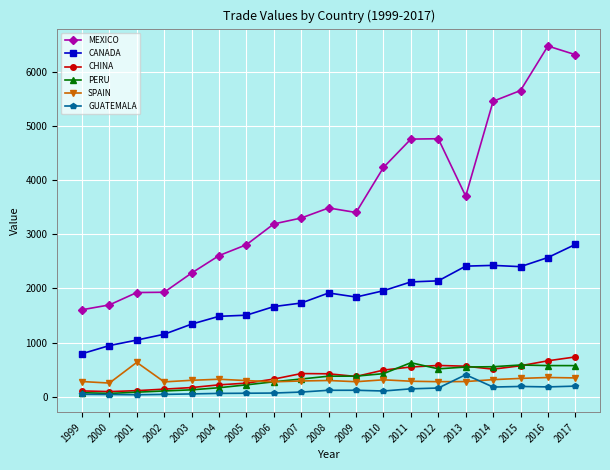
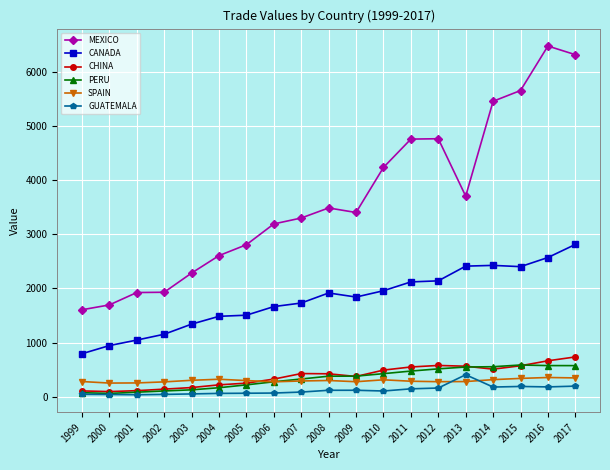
  {
    "MEXICO": {
      "1999": 1600,
      "2000": 1700,
      "2001": 1900,
      "2002": 1900,
      "2003": 2300,
      "2004": 2600,
      "2005": 2800,
      "2006": 3200,
      "2007": 3300,
      "2008": 3500,
      "2009": 3400,
      "2010": 4200,
      "2011": 4800,
      "2012": 4800,
      "2013": 3700,
      "2014": 5500,
      "2015": 5700,
      "2016": 6500,
      "2017": 6300
    },
    "CANADA": {
      "1999": 800,
      "2000": 900,
      "2001": 1000,
      "2002": 1200,
      "2003": 1300,
      "2004": 1500,
      "2005": 1500,
      "2006": 1700,
      "2007": 1700,
      "2008": 1900,
      "2009": 1800,
      "2010": 2000,
      "2011": 2100,
      "2012": 2100,
      "2013": 2400,
      "2014": 2400,
      "2015": 2400,
      "2016": 2600,
      "2017": 2800
    },
    "CHINA": {
      "2004": 200,
      "2006": 300,
      "2007": 400,
      "2010": 500,
      "2011": 600,
      "2012": 600,
      "2016": 700,
      "2017": 700
    },
    "PERU": {
      "2004": 200,
      "2010": 400,
-     "2011": 600,
+     "2011": 500,
      "2012": 500,
      "2016": 600,
      "2017": 600
    },
    "SPAIN": {
      "1999": 300,
      "2000": 300,
-     "2001": 600,
+     "2001": 300,
      "2002": 300,
      "2003": 300,
      "2004": 300,
      "2005": 300,
      "2008": 300,
      "2009": 300,
      "2010": 300,
      "2011": 300,
      "2012": 300,
      "2013": 300,
      "2014": 300,
      "2015": 300,
      "2016": 400,
      "2017": 300
    },
    "GUATEMALA": {
      "2002": 0,
      "2003": 100,
      "2004": 100,
      "2005": 100,
      "2006": 100,
      "2007": 100,
      "2008": 100,
      "2009": 100,
      "2010": 100,
      "2011": 100,
      "2012": 200,
      "2013": 400,
      "2014": 200,
      "2015": 200,
      "2016": 200,
      "2017": 200
    }
  }
